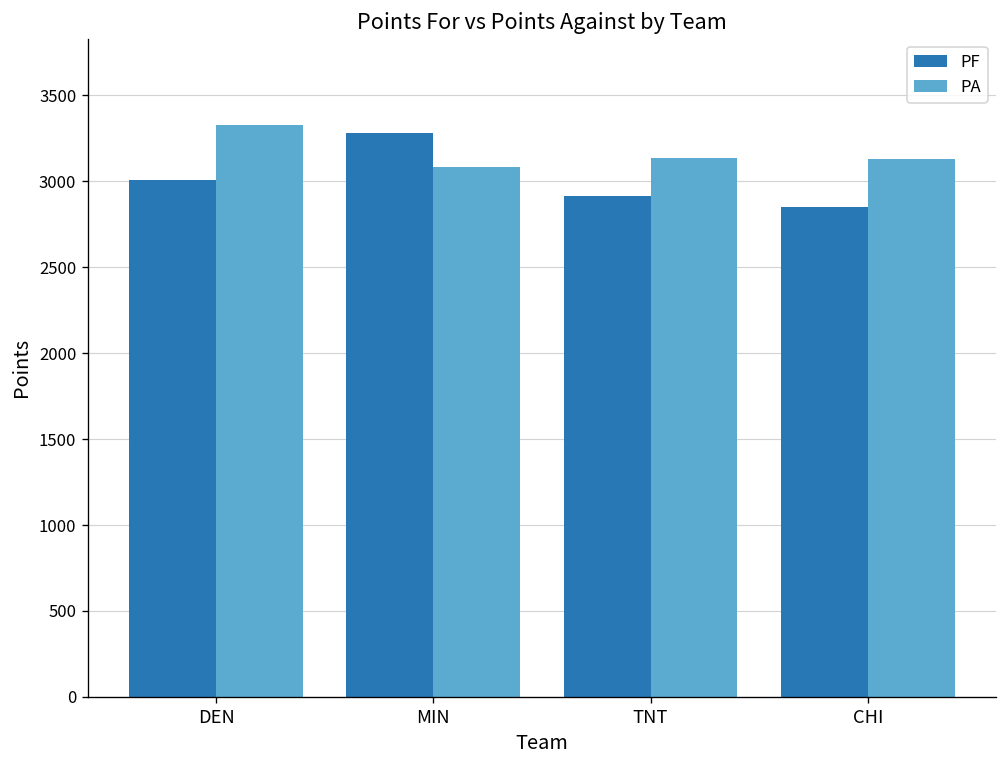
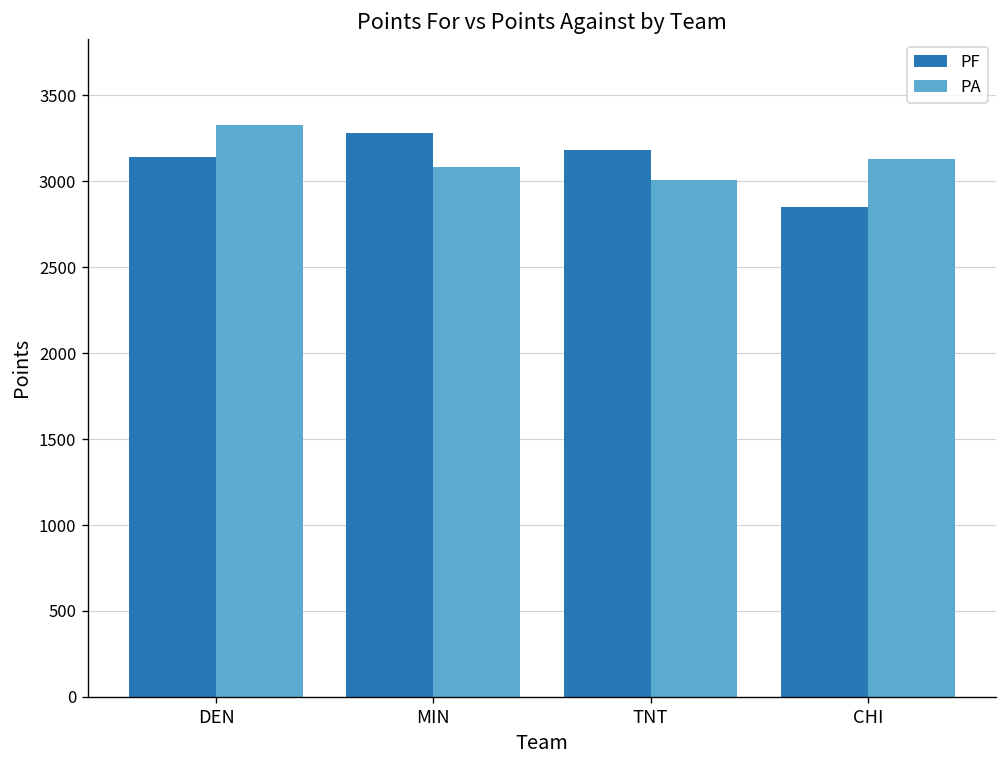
  {
    "PF": {
-     "DEN": 3010,
+     "DEN": 3140,
      "MIN": 3280,
-     "TNT": 2920,
+     "TNT": 3180,
      "CHI": 2850
    },
    "PA": {
      "DEN": 3330,
      "MIN": 3080,
-     "TNT": 3130,
+     "TNT": 3010,
      "CHI": 3130
    }
  }
